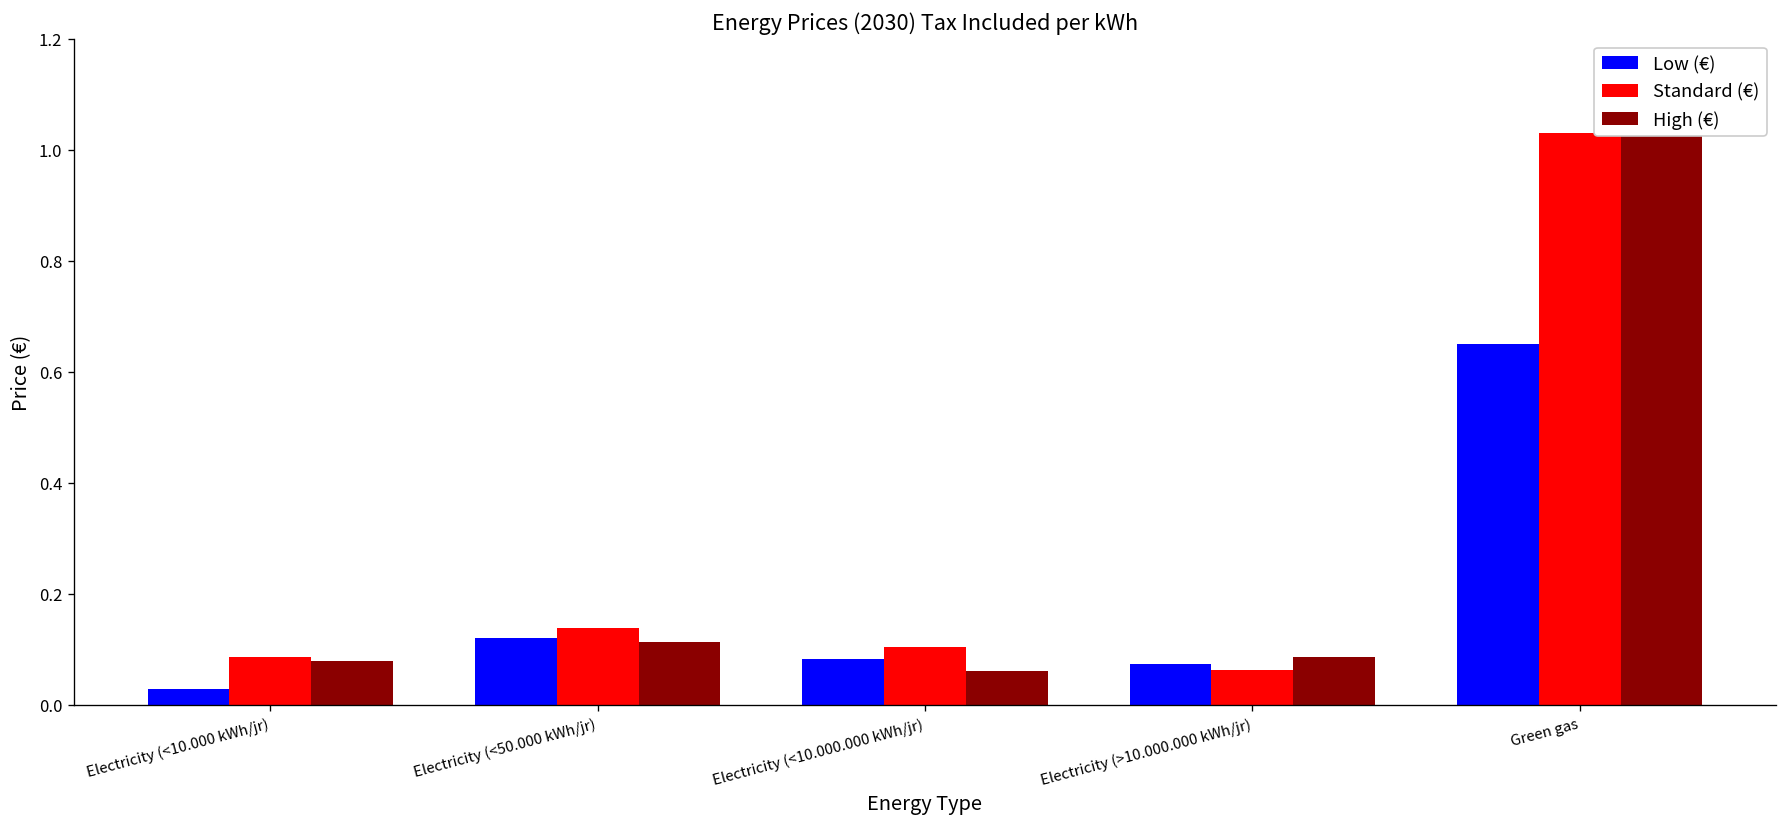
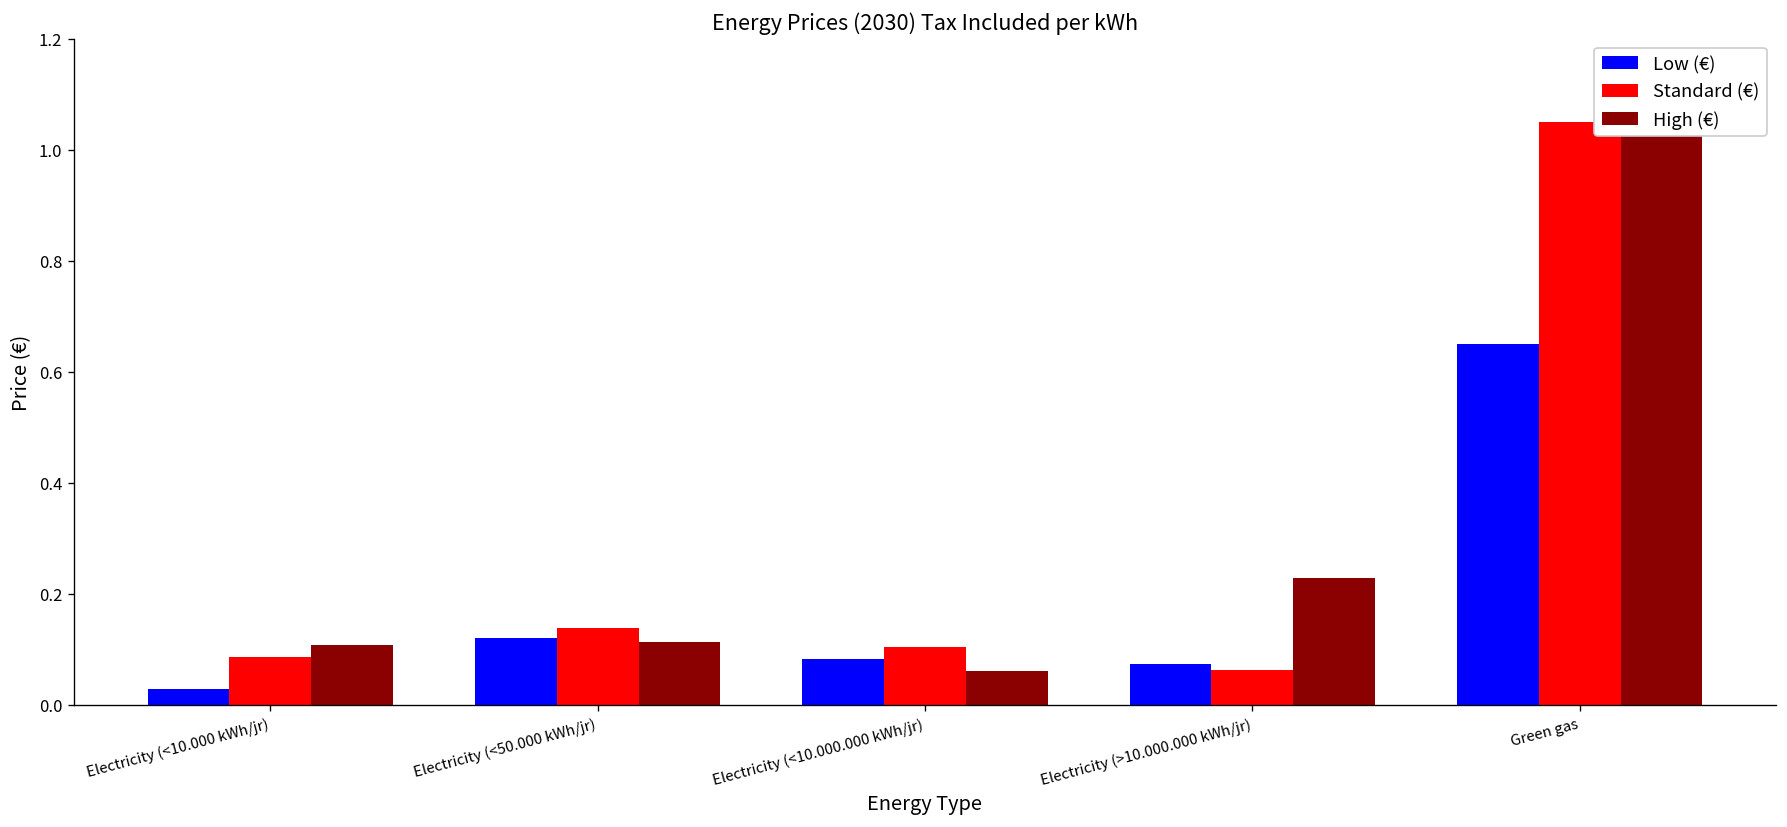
  {
    "Low (€)": {
      "Electricity (<10.000 kWh/jr)": 0.03,
      "Electricity (<50.000 kWh/jr)": 0.12,
      "Electricity (<10.000.000 kWh/jr)": 0.08,
      "Electricity (>10.000.000 kWh/jr)": 0.07,
      "Green gas": 0.65
    },
    "Standard (€)": {
      "Electricity (<10.000 kWh/jr)": 0.09,
      "Electricity (<50.000 kWh/jr)": 0.14,
      "Electricity (<10.000.000 kWh/jr)": 0.10,
      "Electricity (>10.000.000 kWh/jr)": 0.06,
-     "Green gas": 1.03
+     "Green gas": 1.05
    },
    "High (€)": {
-     "Electricity (<10.000 kWh/jr)": 0.08,
+     "Electricity (<10.000 kWh/jr)": 0.11,
      "Electricity (<50.000 kWh/jr)": 0.11,
      "Electricity (<10.000.000 kWh/jr)": 0.06,
-     "Electricity (>10.000.000 kWh/jr)": 0.09
+     "Electricity (>10.000.000 kWh/jr)": 0.23
    }
  }
